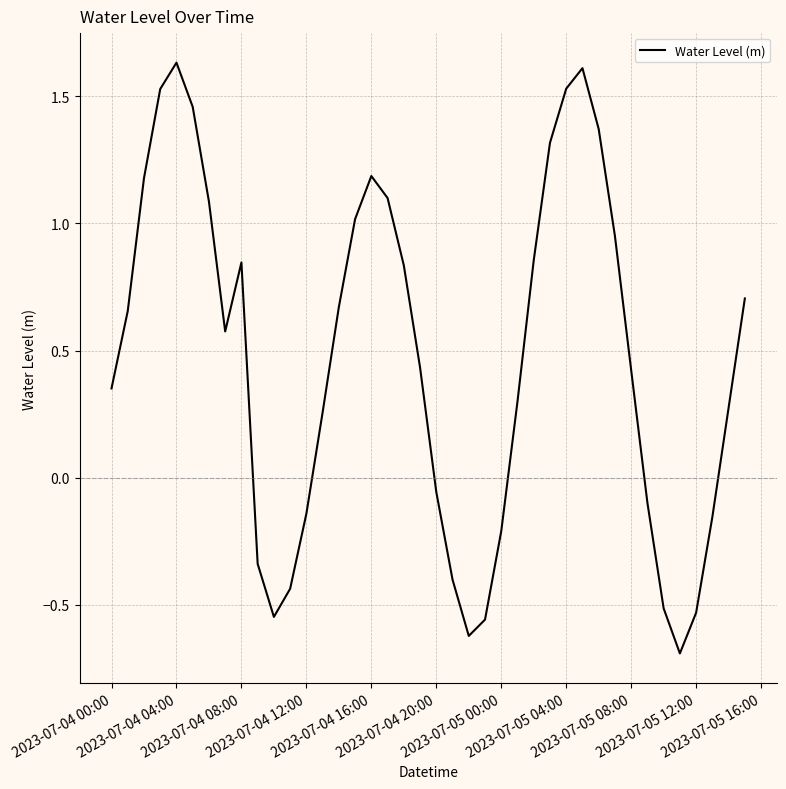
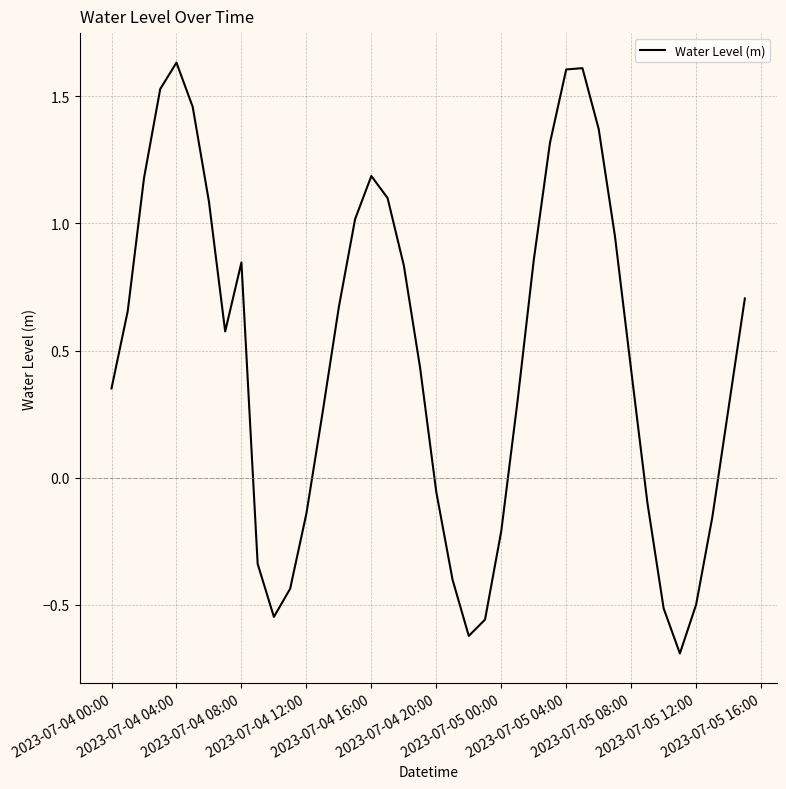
  {
    "2023-07-04 00:00": 0.35,
    "2023-07-04 04:00": 1.63,
    "2023-07-04 08:00": 0.85,
    "2023-07-04 12:00": -0.14,
    "2023-07-04 16:00": 1.19,
    "2023-07-04 20:00": -0.06,
    "2023-07-05 00:00": -0.21,
-   "2023-07-05 04:00": 1.53,
+   "2023-07-05 04:00": 1.61,
    "2023-07-05 08:00": 0.42,
-   "2023-07-05 12:00": -0.53
+   "2023-07-05 12:00": -0.50
  }
